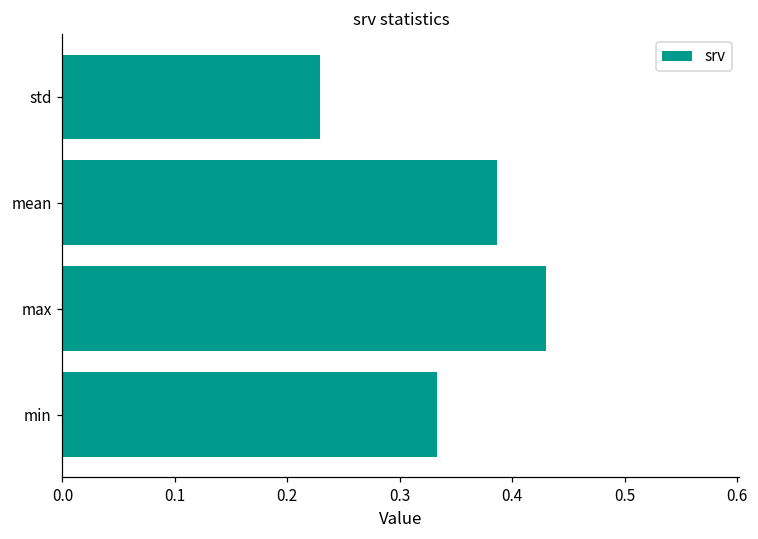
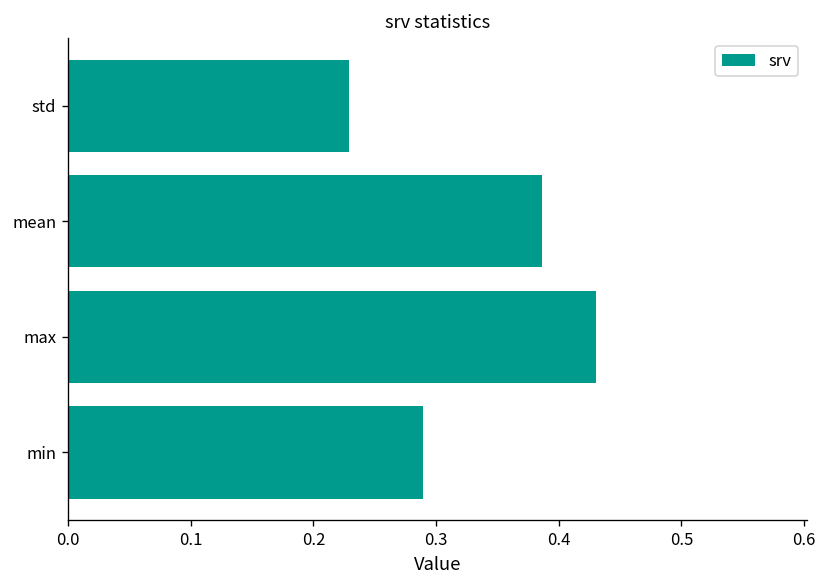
  {
    "std": 0.229,
    "mean": 0.387,
    "max": 0.430,
-   "min": 0.333
+   "min": 0.289
  }
